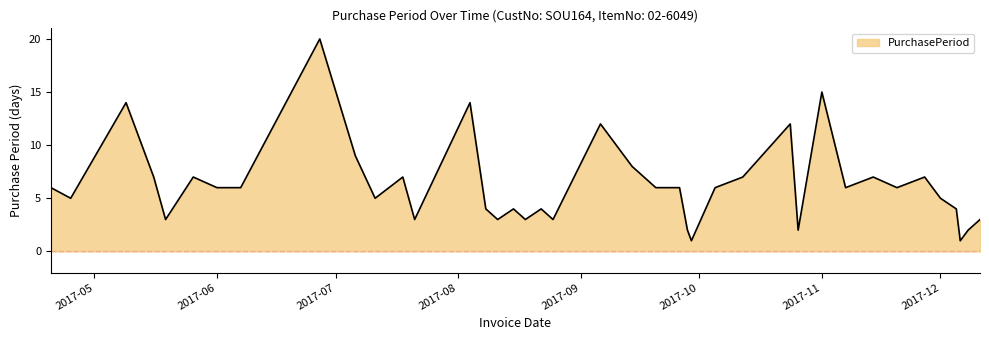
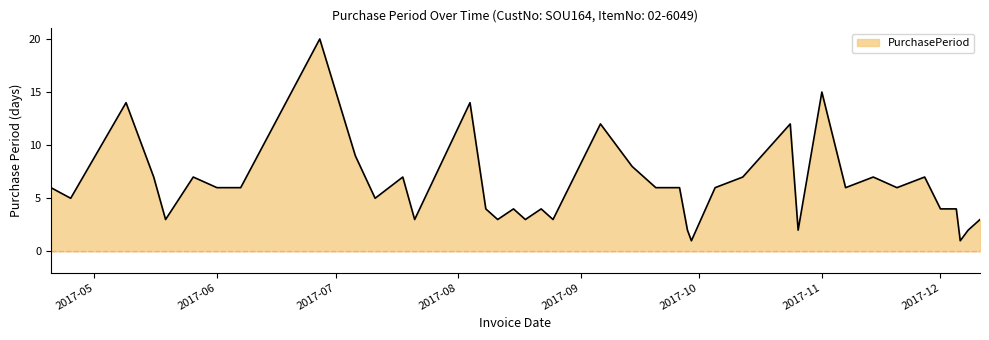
  {
    "2017-06": 6,
    "2017-11": 15,
-   "2017-12": 5
+   "2017-12": 4
  }
